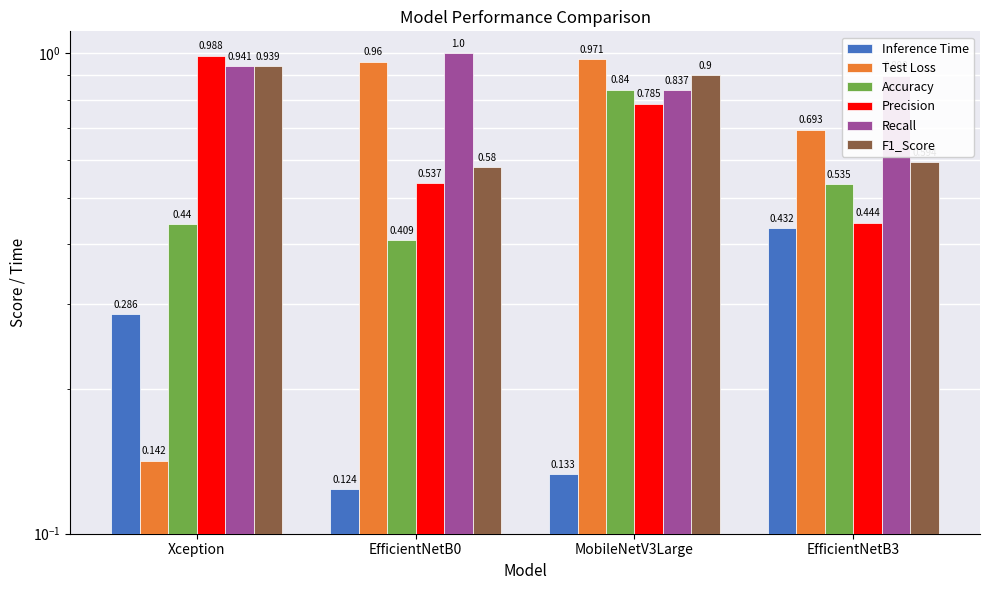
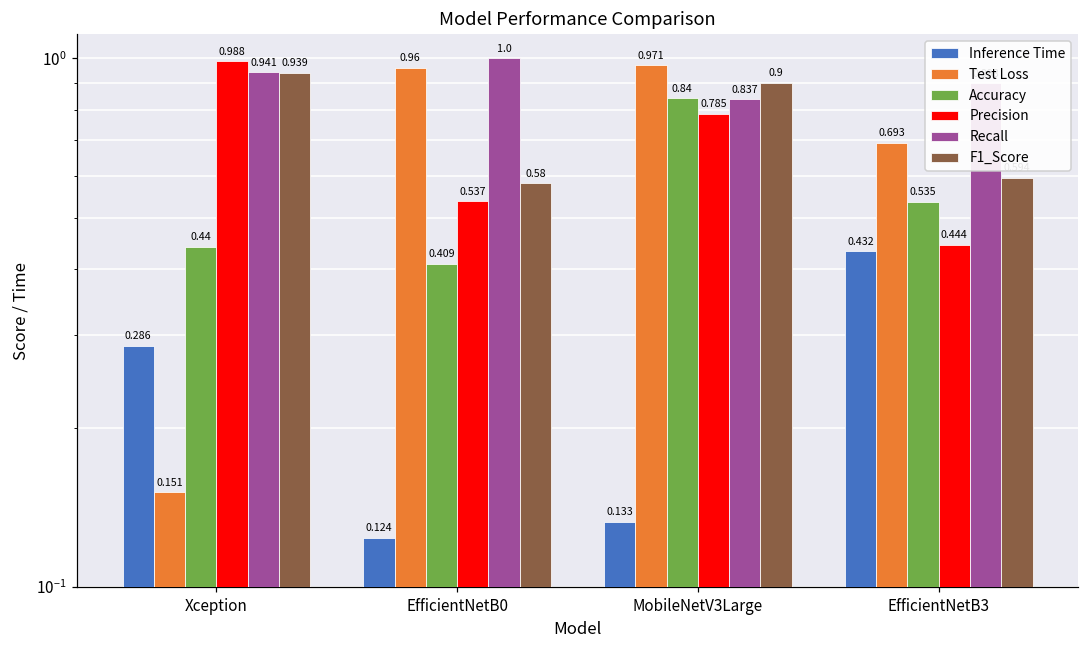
  {
    "Inference Time": {
      "Xception": 0.286,
      "EfficientNetB0": 0.124,
      "MobileNetV3Large": 0.133,
      "EfficientNetB3": 0.432
    },
    "Test Loss": {
-     "Xception": 0.142,
+     "Xception": 0.151,
      "EfficientNetB0": 0.96,
      "MobileNetV3Large": 0.971,
      "EfficientNetB3": 0.693
    },
    "Accuracy": {
      "Xception": 0.44,
      "EfficientNetB0": 0.409,
      "MobileNetV3Large": 0.84,
      "EfficientNetB3": 0.535
    },
    "Precision": {
      "Xception": 0.988,
      "EfficientNetB0": 0.537,
      "MobileNetV3Large": 0.785,
      "EfficientNetB3": 0.444
    },
    "Recall": {
      "Xception": 0.941,
      "EfficientNetB0": 1.0,
      "MobileNetV3Large": 0.837
    },
    "F1_Score": {
      "Xception": 0.939,
      "EfficientNetB0": 0.58,
      "MobileNetV3Large": 0.9
    }
  }
